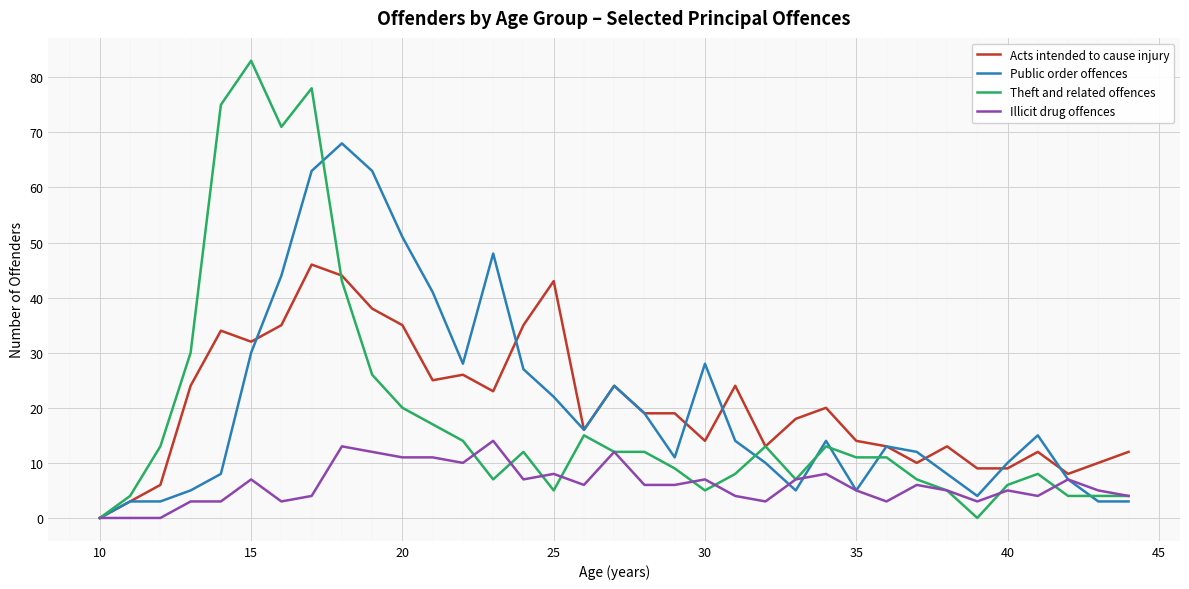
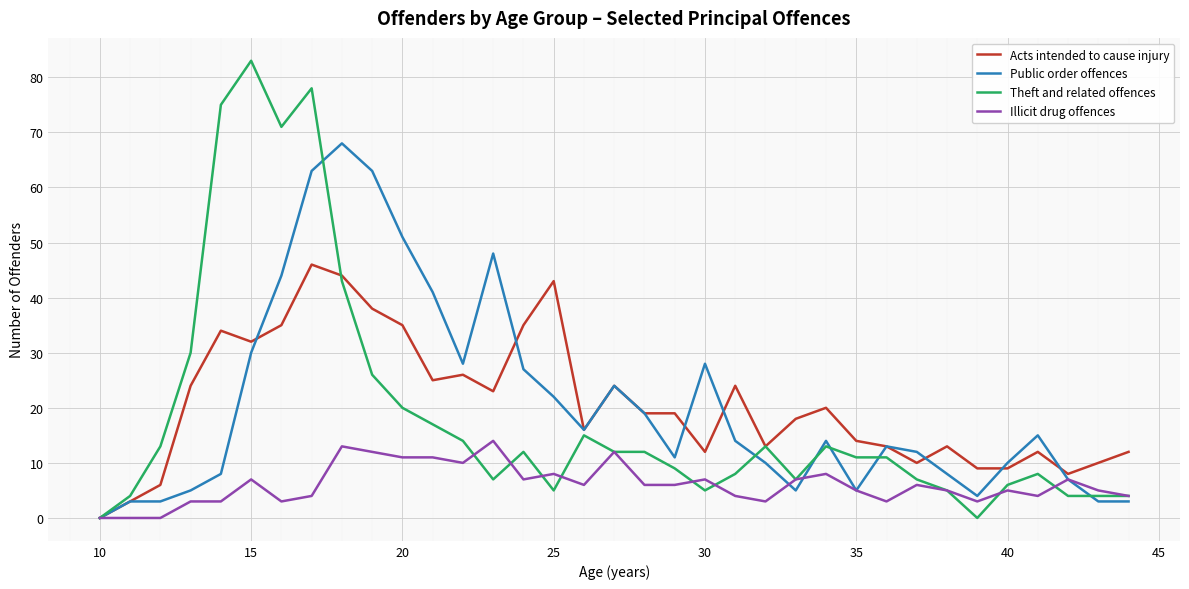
  {
    "Acts intended to cause injury": {
      "15": 32,
      "20": 35,
      "25": 43,
-     "30": 14,
+     "30": 12,
      "35": 14,
      "40": 9
    },
    "Public order offences": {
      "15": 30,
      "20": 51,
      "25": 22,
      "30": 28,
      "40": 10
    },
    "Theft and related offences": {
      "15": 83,
      "20": 20,
      "25": 5,
      "30": 5,
      "35": 11,
      "40": 6
    },
    "Illicit drug offences": {
      "15": 7,
      "20": 11,
      "25": 8,
      "30": 7,
      "40": 5
    }
  }
